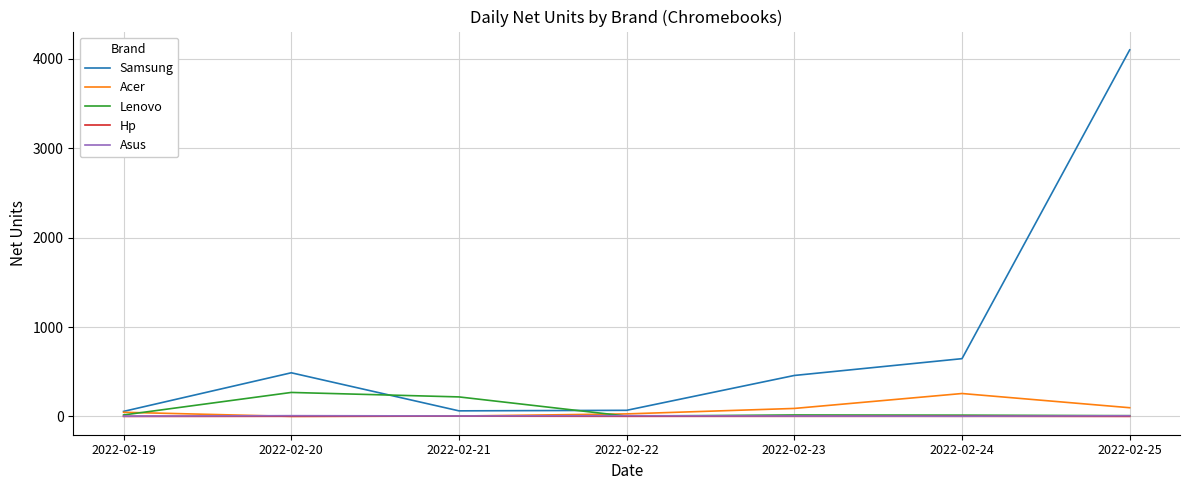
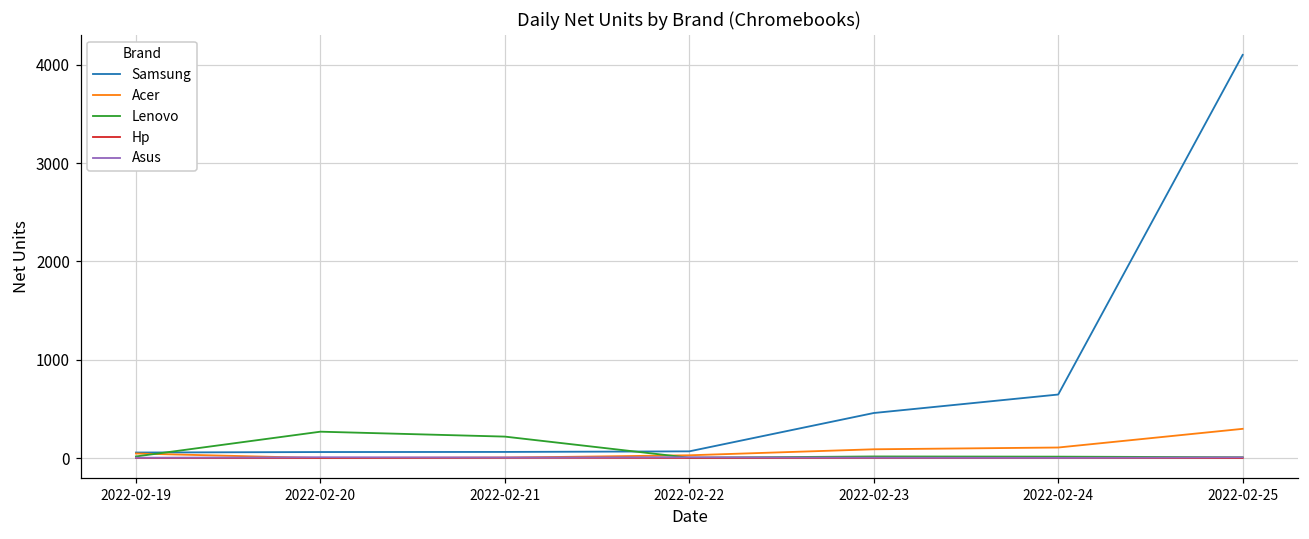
  {
    "Samsung": {
-     "2022-02-20": 500,
+     "2022-02-20": 100,
      "2022-02-21": 100,
      "2022-02-22": 100,
      "2022-02-23": 500,
      "2022-02-24": 600,
      "2022-02-25": 4100
    },
    "Acer": {
      "2022-02-23": 100,
-     "2022-02-24": 300,
-     "2022-02-25": 100
+     "2022-02-24": 100,
+     "2022-02-25": 300
    },
    "Lenovo": {
      "2022-02-20": 300,
      "2022-02-21": 200
    }
  }
